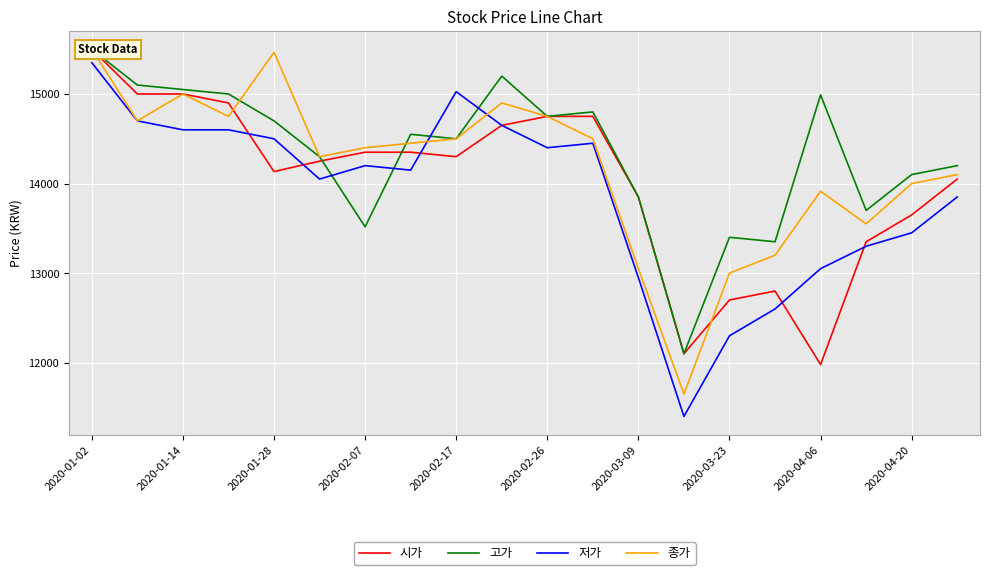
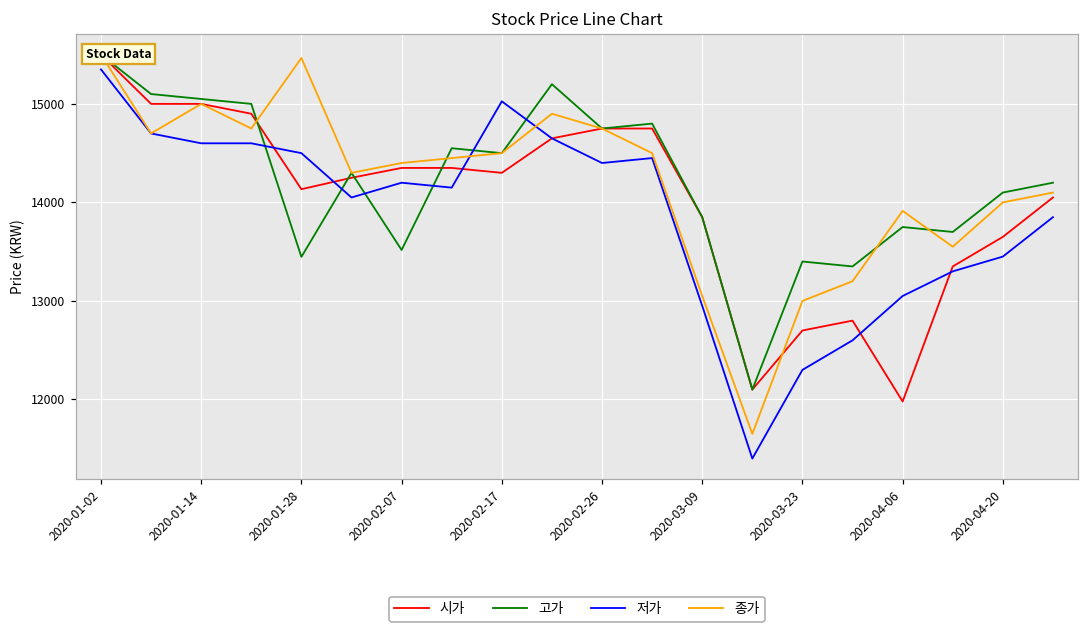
  {
    "시가": {
      "2020-01-28": 14100,
      "2020-02-07": 14400,
      "2020-02-17": 14300,
      "2020-03-23": 12700,
      "2020-04-06": 12000,
      "2020-04-20": 13700
    },
    "고가": {
      "2020-01-14": 15100,
-     "2020-01-28": 14700,
+     "2020-01-28": 13400,
      "2020-02-07": 13500,
      "2020-03-23": 13400,
-     "2020-04-06": 15000,
+     "2020-04-06": 13800,
      "2020-04-20": 14100
    },
    "저가": {
      "2020-01-02": 15400,
      "2020-01-14": 14600,
      "2020-01-28": 14500,
      "2020-02-07": 14200,
      "2020-02-17": 15000,
      "2020-02-26": 14400,
      "2020-03-09": 13000,
      "2020-03-23": 12300,
      "2020-04-06": 13100,
      "2020-04-20": 13500
    },
    "종가": {
      "2020-01-28": 15500,
      "2020-02-07": 14400,
      "2020-03-09": 13100,
      "2020-03-23": 13000,
      "2020-04-06": 13900,
      "2020-04-20": 14000
    }
  }
